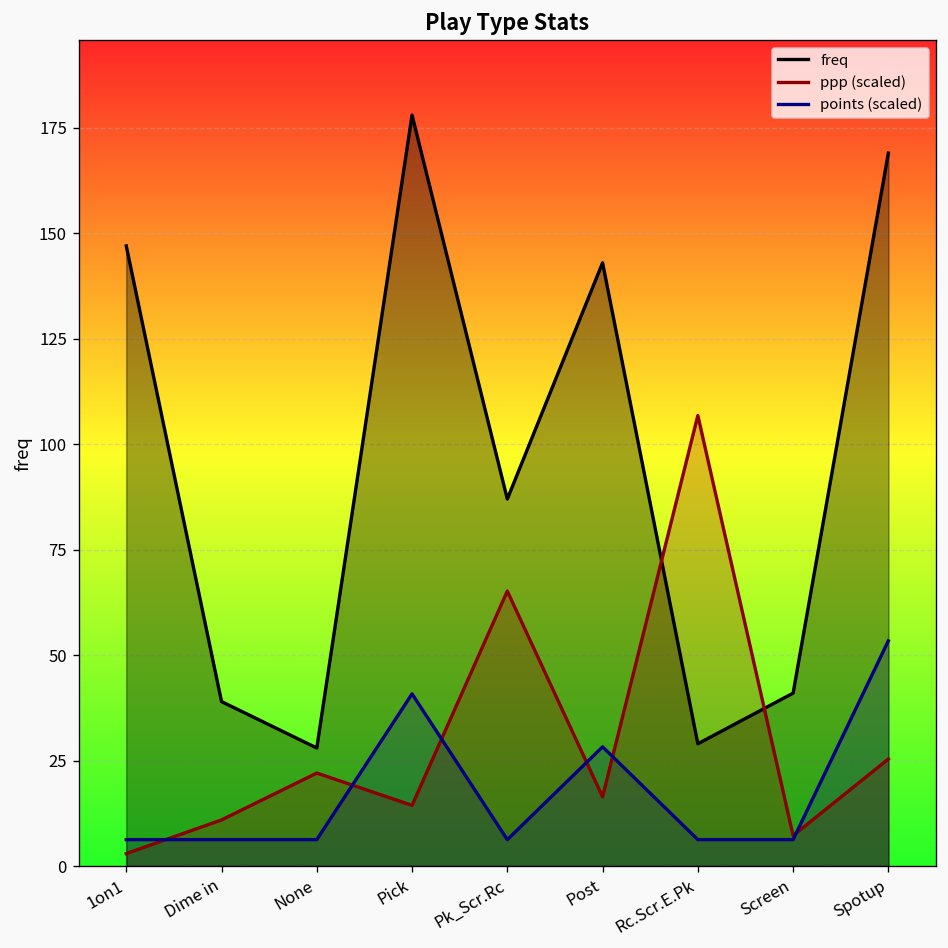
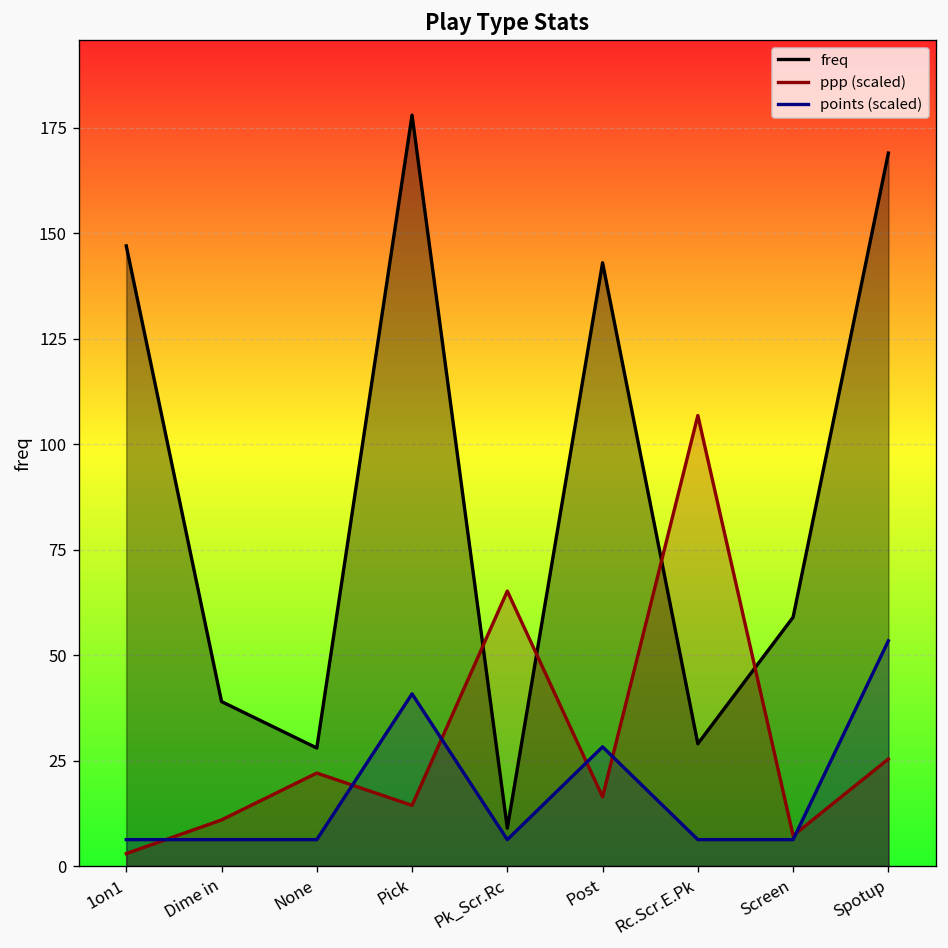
  {
    "freq": {
      "1on1": 147,
      "Dime in": 39,
      "None": 28,
      "Pick": 178,
-     "Pk_Scr.Rc": 87,
+     "Pk_Scr.Rc": 9,
      "Post": 143,
      "Rc.Scr.E.Pk": 29,
-     "Screen": 41,
+     "Screen": 59,
      "Spotup": 169
    },
    "ppp (scaled)": {
      "1on1": 3,
      "Dime in": 11,
      "None": 22,
      "Pick": 14,
      "Pk_Scr.Rc": 65,
      "Post": 16,
      "Rc.Scr.E.Pk": 107,
      "Screen": 7,
      "Spotup": 25
    },
    "points (scaled)": {
      "1on1": 6,
      "Dime in": 6,
      "None": 6,
      "Pick": 41,
      "Pk_Scr.Rc": 6,
      "Post": 28,
      "Rc.Scr.E.Pk": 6,
      "Screen": 6,
      "Spotup": 53
    }
  }
